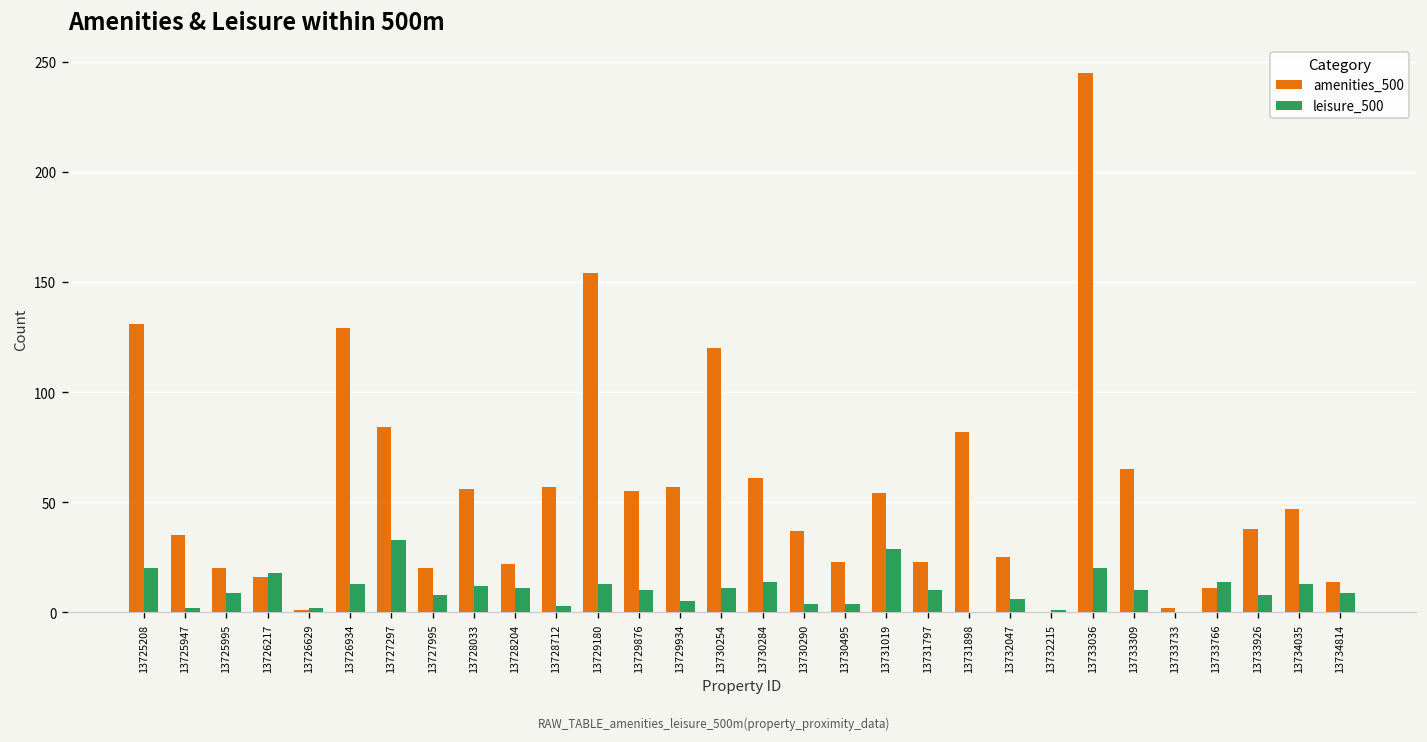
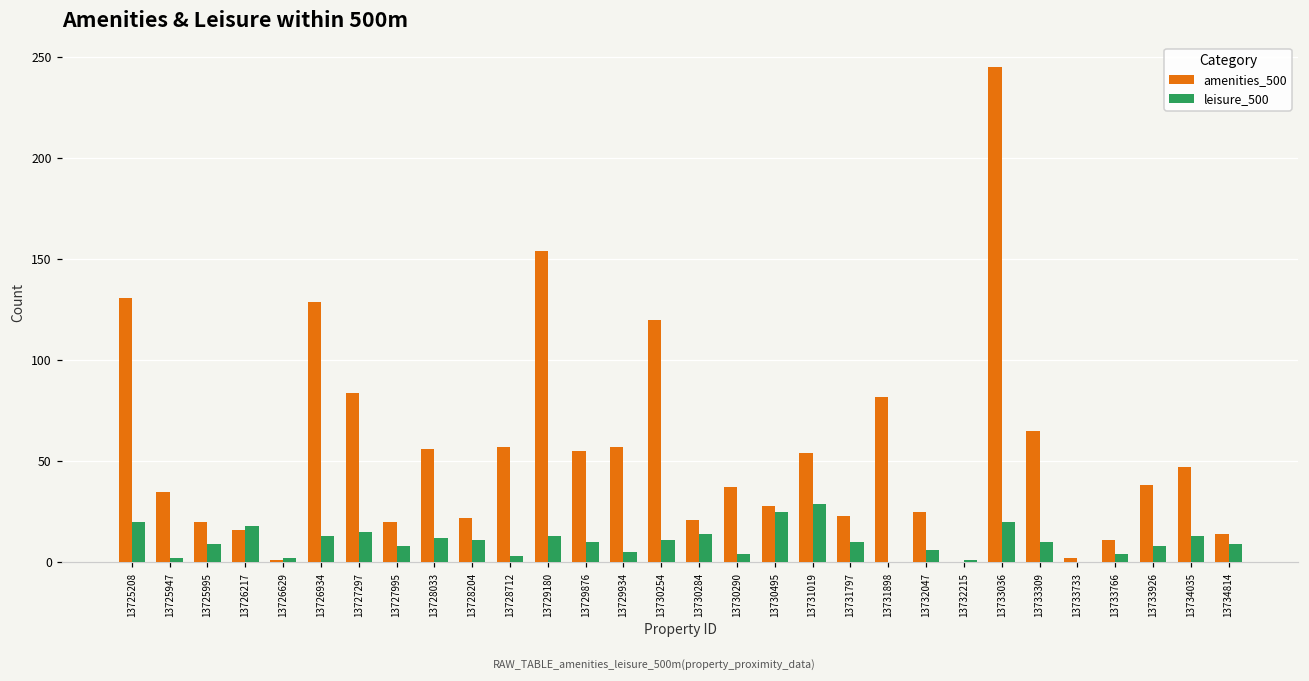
  {
    "amenities_500": {
      "13725208": 131,
      "13725947": 35,
      "13725995": 20,
      "13726217": 16,
      "13726934": 129,
      "13727297": 84,
      "13727995": 20,
      "13728033": 56,
      "13728204": 22,
      "13728712": 57,
      "13729180": 154,
      "13729876": 55,
      "13729934": 57,
      "13730254": 120,
-     "13730284": 61,
+     "13730284": 21,
      "13730290": 37,
-     "13730495": 23,
+     "13730495": 28,
      "13731019": 54,
      "13731797": 23,
      "13731898": 82,
      "13732047": 25,
      "13732215": 0,
      "13733036": 245,
      "13733309": 65,
      "13733733": 2,
      "13733766": 11,
      "13733926": 38,
      "13734035": 47,
      "13734814": 14
    },
    "leisure_500": {
      "13725208": 20,
      "13725947": 2,
      "13725995": 9,
      "13726217": 18,
      "13726629": 2,
      "13726934": 13,
-     "13727297": 33,
+     "13727297": 15,
      "13727995": 8,
      "13728033": 12,
      "13728204": 11,
      "13728712": 3,
      "13729180": 13,
      "13729876": 10,
      "13729934": 5,
      "13730254": 11,
      "13730284": 14,
      "13730290": 4,
-     "13730495": 4,
+     "13730495": 25,
      "13731019": 29,
      "13731797": 10,
      "13731898": 0,
      "13732047": 6,
      "13733036": 20,
      "13733309": 10,
      "13733733": 0,
-     "13733766": 14,
+     "13733766": 4,
      "13733926": 8,
      "13734035": 13,
      "13734814": 9
    }
  }
